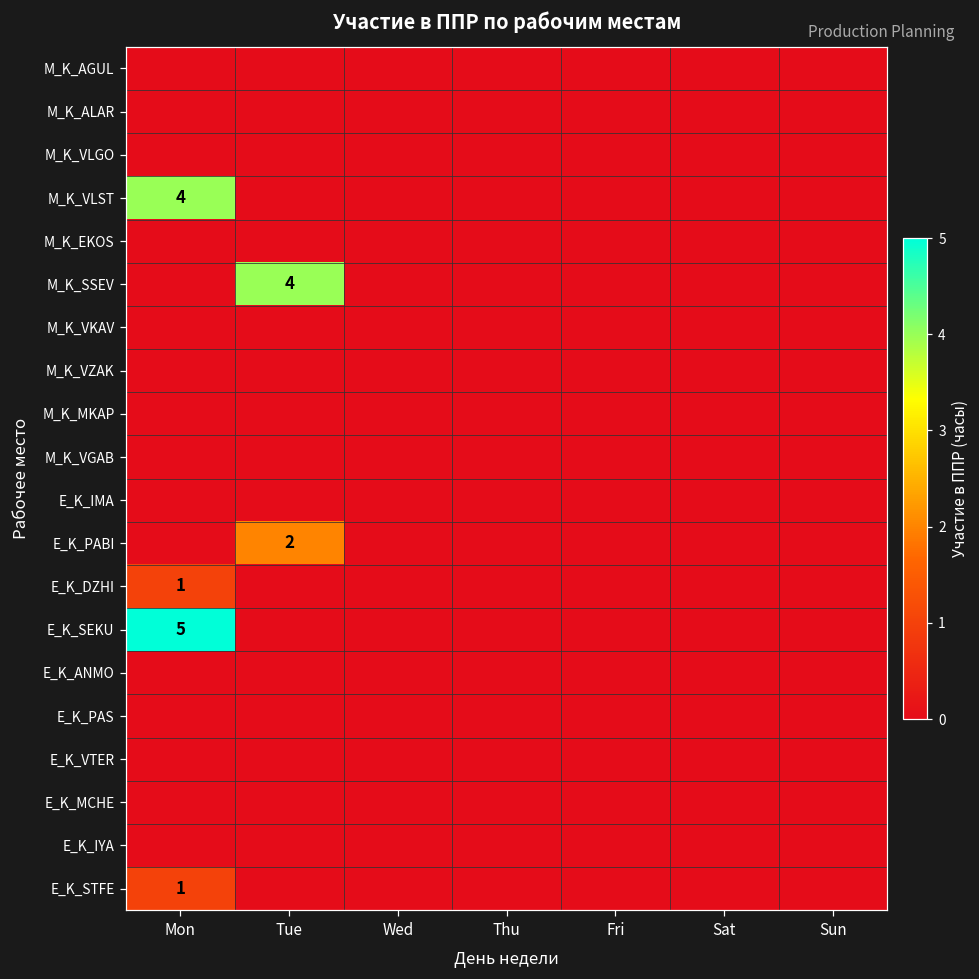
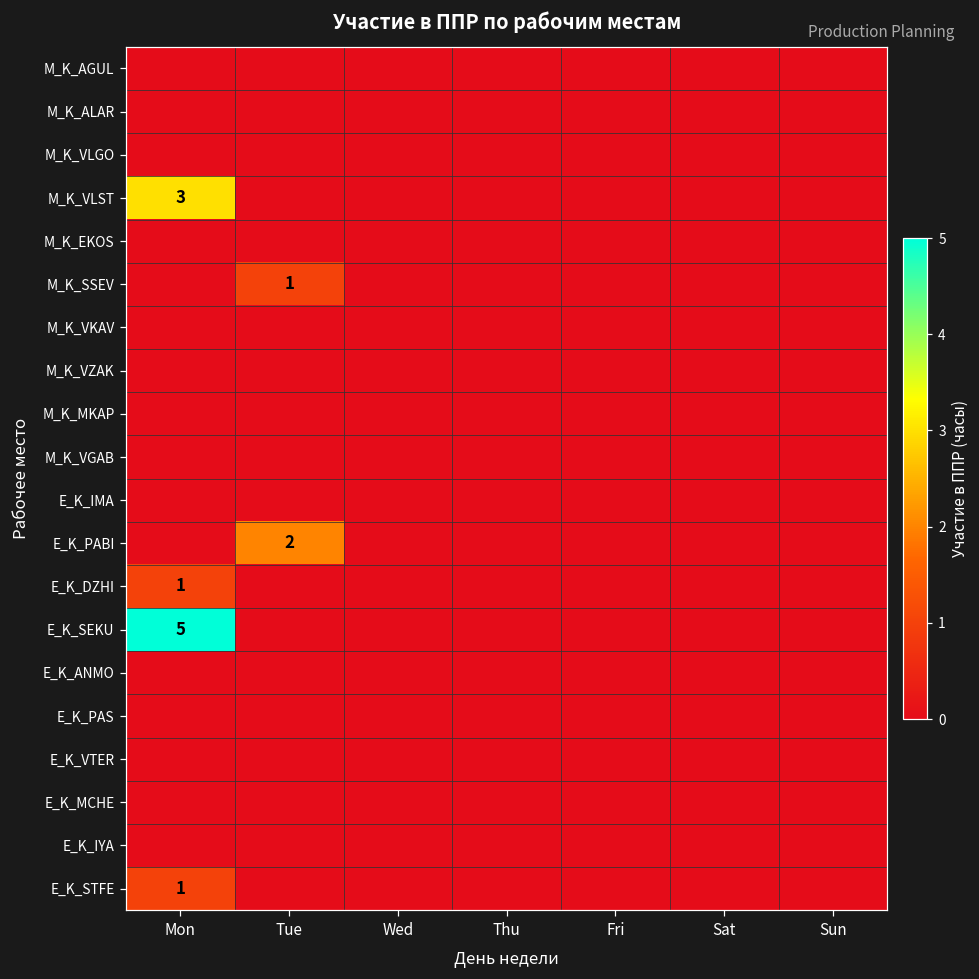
  {
    "M_K_VLST": {
-     "Mon": 4
+     "Mon": 3
    },
    "M_K_SSEV": {
-     "Tue": 4
+     "Tue": 1
    },
    "E_K_PABI": {
      "Tue": 2
    },
    "E_K_DZHI": {
      "Mon": 1
    },
    "E_K_SEKU": {
      "Mon": 5
    },
    "E_K_STFE": {
      "Mon": 1
    }
  }
